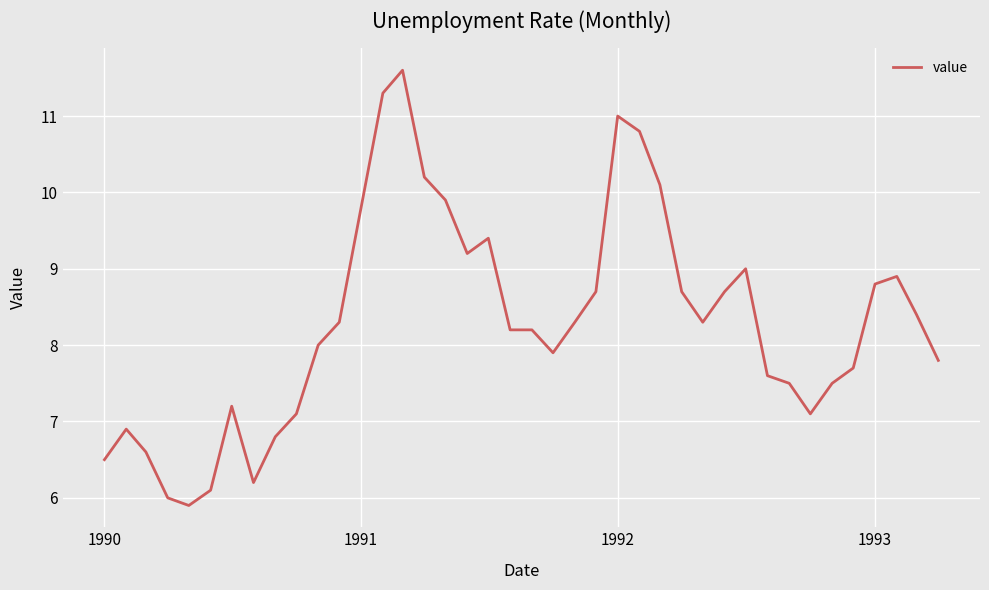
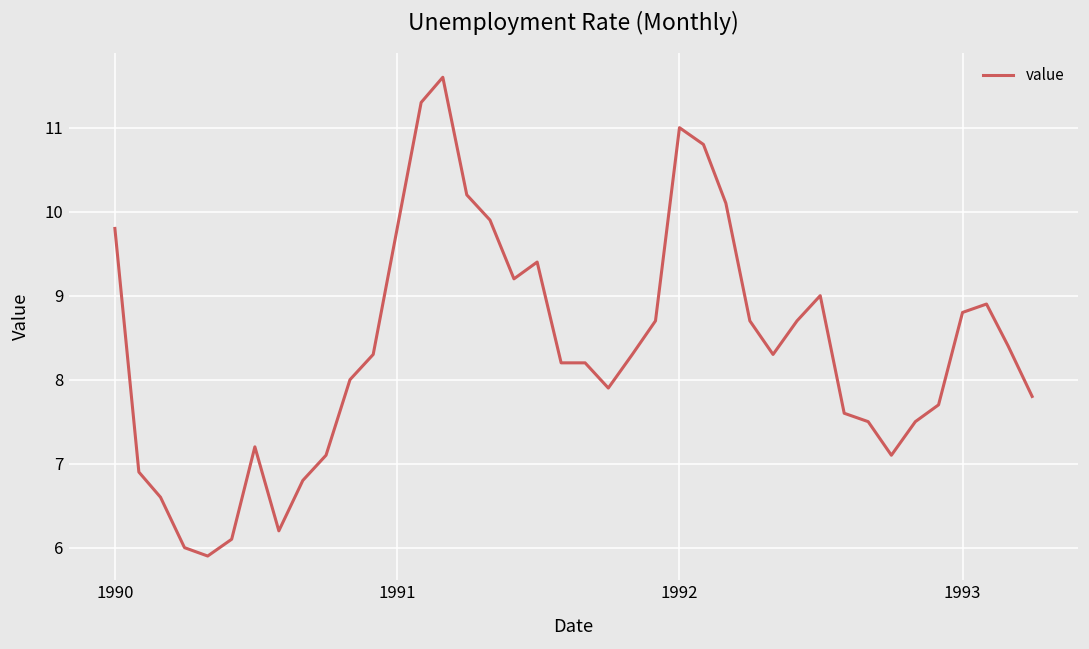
  {
-   "1990": 6.5,
+   "1990": 9.8,
    "1991": 9.8,
    "1992": 11.0,
    "1993": 8.8
  }
